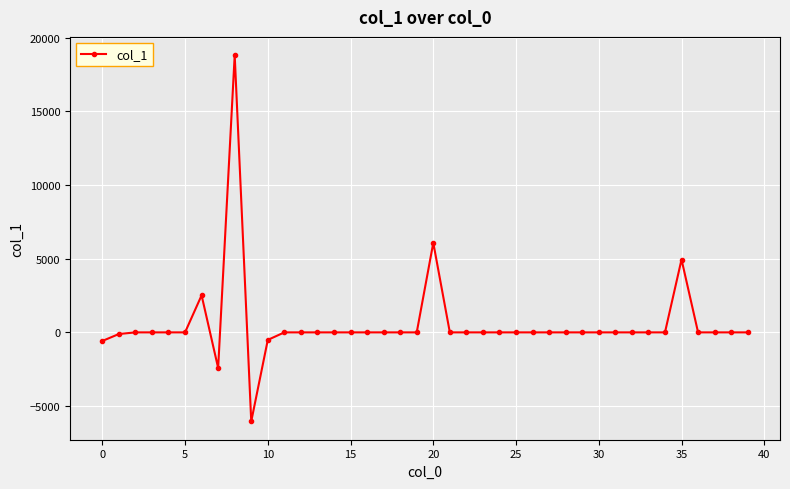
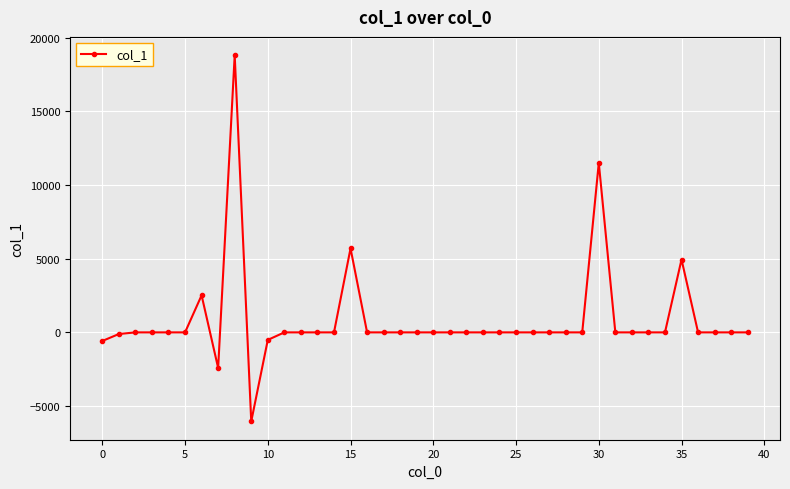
  {
    "0": -600,
    "5": 0,
    "10": -500,
-   "15": 0,
-   "20": 6100,
+   "15": 5700,
+   "20": 0,
    "25": 0,
-   "30": 0,
+   "30": 11500,
    "35": 4900
  }
